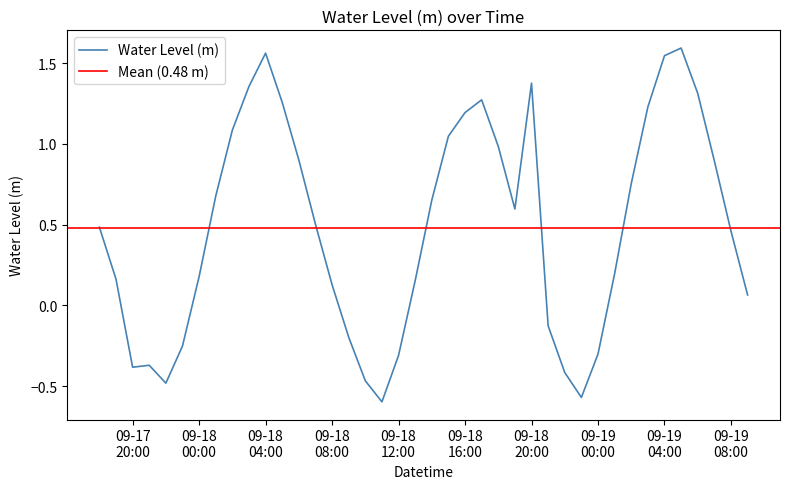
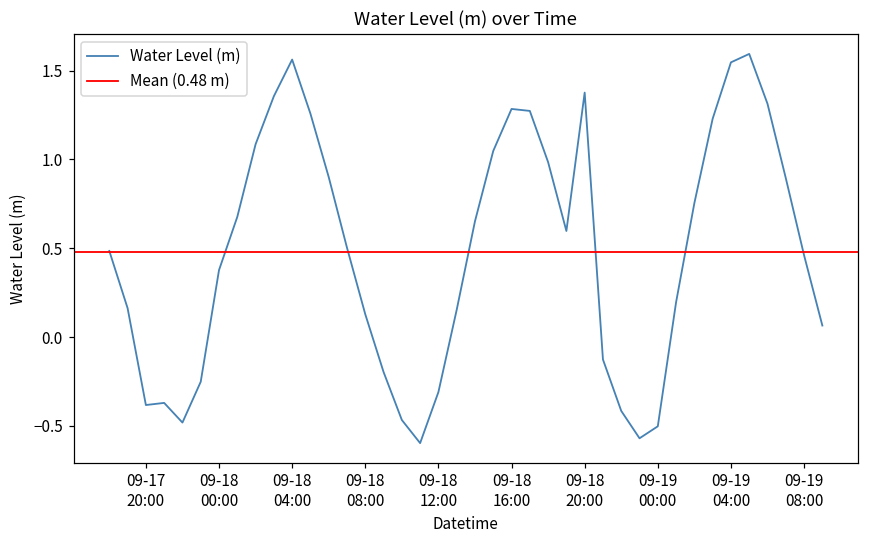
  {
    "09-17 20:00": -0.38,
-   "09-18 00:00": 0.18,
+   "09-18 00:00": 0.38,
    "09-18 04:00": 1.56,
    "09-18 08:00": 0.13,
    "09-18 12:00": -0.31,
-   "09-18 16:00": 1.19,
+   "09-18 16:00": 1.28,
    "09-18 20:00": 1.38,
-   "09-19 00:00": -0.30,
+   "09-19 00:00": -0.50,
    "09-19 04:00": 1.55,
    "09-19 08:00": 0.46
  }
